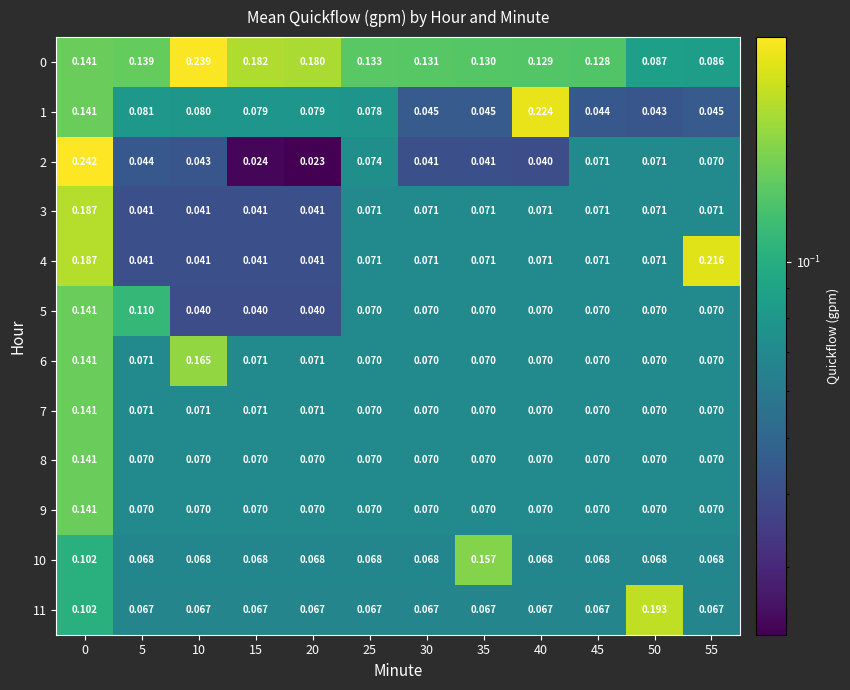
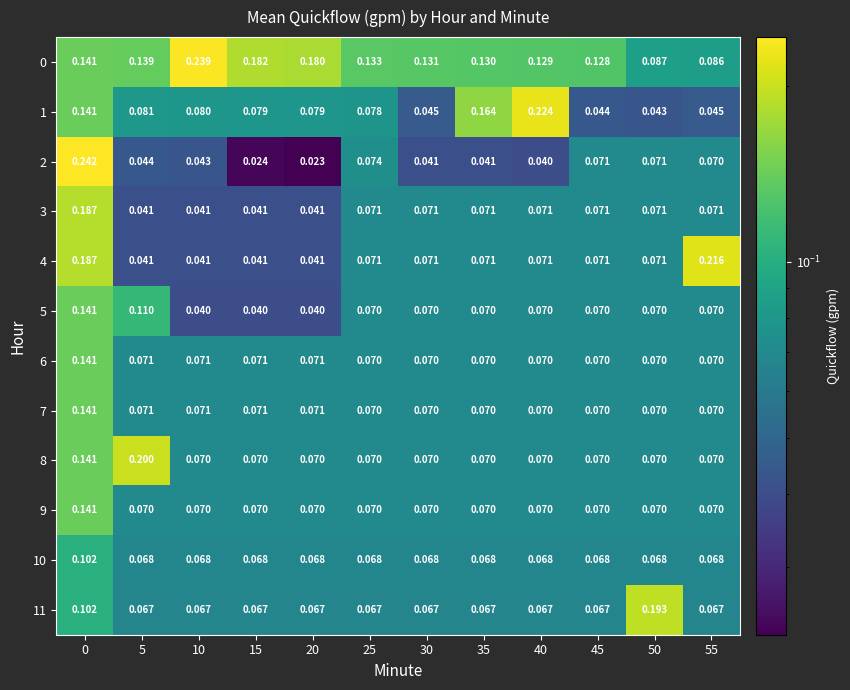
  {
    "0": {
      "0": 0.141,
      "5": 0.139,
      "10": 0.239,
      "15": 0.182,
      "20": 0.180,
      "25": 0.133,
      "30": 0.131,
      "35": 0.130,
      "40": 0.129,
      "45": 0.128,
      "50": 0.087,
      "55": 0.086
    },
    "1": {
      "0": 0.141,
      "5": 0.081,
      "10": 0.080,
      "15": 0.079,
      "20": 0.079,
      "25": 0.078,
      "30": 0.045,
-     "35": 0.045,
+     "35": 0.164,
      "40": 0.224,
      "45": 0.044,
      "50": 0.043,
      "55": 0.045
    },
    "2": {
      "0": 0.242,
      "5": 0.044,
      "10": 0.043,
      "15": 0.024,
      "20": 0.023,
      "25": 0.074,
      "30": 0.041,
      "35": 0.041,
      "40": 0.040,
      "45": 0.071,
      "50": 0.071,
      "55": 0.070
    },
    "3": {
      "0": 0.187,
      "5": 0.041,
      "10": 0.041,
      "15": 0.041,
      "20": 0.041,
      "25": 0.071,
      "30": 0.071,
      "35": 0.071,
      "40": 0.071,
      "45": 0.071,
      "50": 0.071,
      "55": 0.071
    },
    "4": {
      "0": 0.187,
      "5": 0.041,
      "10": 0.041,
      "15": 0.041,
      "20": 0.041,
      "25": 0.071,
      "30": 0.071,
      "35": 0.071,
      "40": 0.071,
      "45": 0.071,
      "50": 0.071,
      "55": 0.216
    },
    "5": {
      "0": 0.141,
      "5": 0.110,
      "10": 0.040,
      "15": 0.040,
      "20": 0.040,
      "25": 0.070,
      "30": 0.070,
      "35": 0.070,
      "40": 0.070,
      "45": 0.070,
      "50": 0.070,
      "55": 0.070
    },
    "6": {
      "0": 0.141,
      "5": 0.071,
-     "10": 0.165,
+     "10": 0.071,
      "15": 0.071,
      "20": 0.071,
      "25": 0.070,
      "30": 0.070,
      "35": 0.070,
      "40": 0.070,
      "45": 0.070,
      "50": 0.070,
      "55": 0.070
    },
    "7": {
      "0": 0.141,
      "5": 0.071,
      "10": 0.071,
      "15": 0.071,
      "20": 0.071,
      "25": 0.070,
      "30": 0.070,
      "35": 0.070,
      "40": 0.070,
      "45": 0.070,
      "50": 0.070,
      "55": 0.070
    },
    "8": {
      "0": 0.141,
-     "5": 0.070,
+     "5": 0.200,
      "10": 0.070,
      "15": 0.070,
      "20": 0.070,
      "25": 0.070,
      "30": 0.070,
      "35": 0.070,
      "40": 0.070,
      "45": 0.070,
      "50": 0.070,
      "55": 0.070
    },
    "9": {
      "0": 0.141,
      "5": 0.070,
      "10": 0.070,
      "15": 0.070,
      "20": 0.070,
      "25": 0.070,
      "30": 0.070,
      "35": 0.070,
      "40": 0.070,
      "45": 0.070,
      "50": 0.070,
      "55": 0.070
    },
    "10": {
      "0": 0.102,
      "5": 0.068,
      "10": 0.068,
      "15": 0.068,
      "20": 0.068,
      "25": 0.068,
      "30": 0.068,
-     "35": 0.157,
+     "35": 0.068,
      "40": 0.068,
      "45": 0.068,
      "50": 0.068,
      "55": 0.068
    },
    "11": {
      "0": 0.102,
      "5": 0.067,
      "10": 0.067,
      "15": 0.067,
      "20": 0.067,
      "25": 0.067,
      "30": 0.067,
      "35": 0.067,
      "40": 0.067,
      "45": 0.067,
      "50": 0.193,
      "55": 0.067
    }
  }
